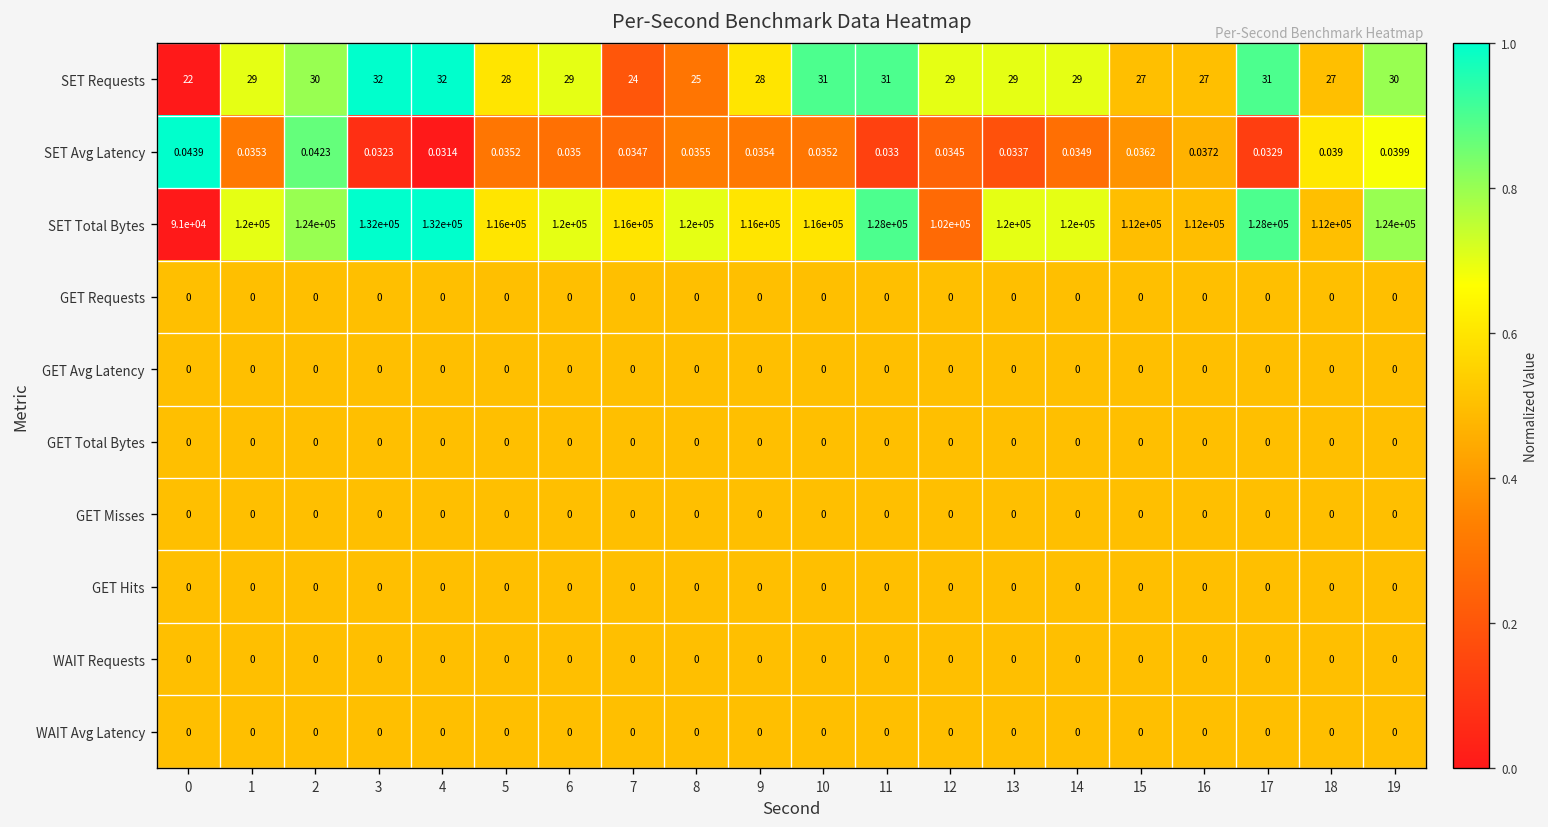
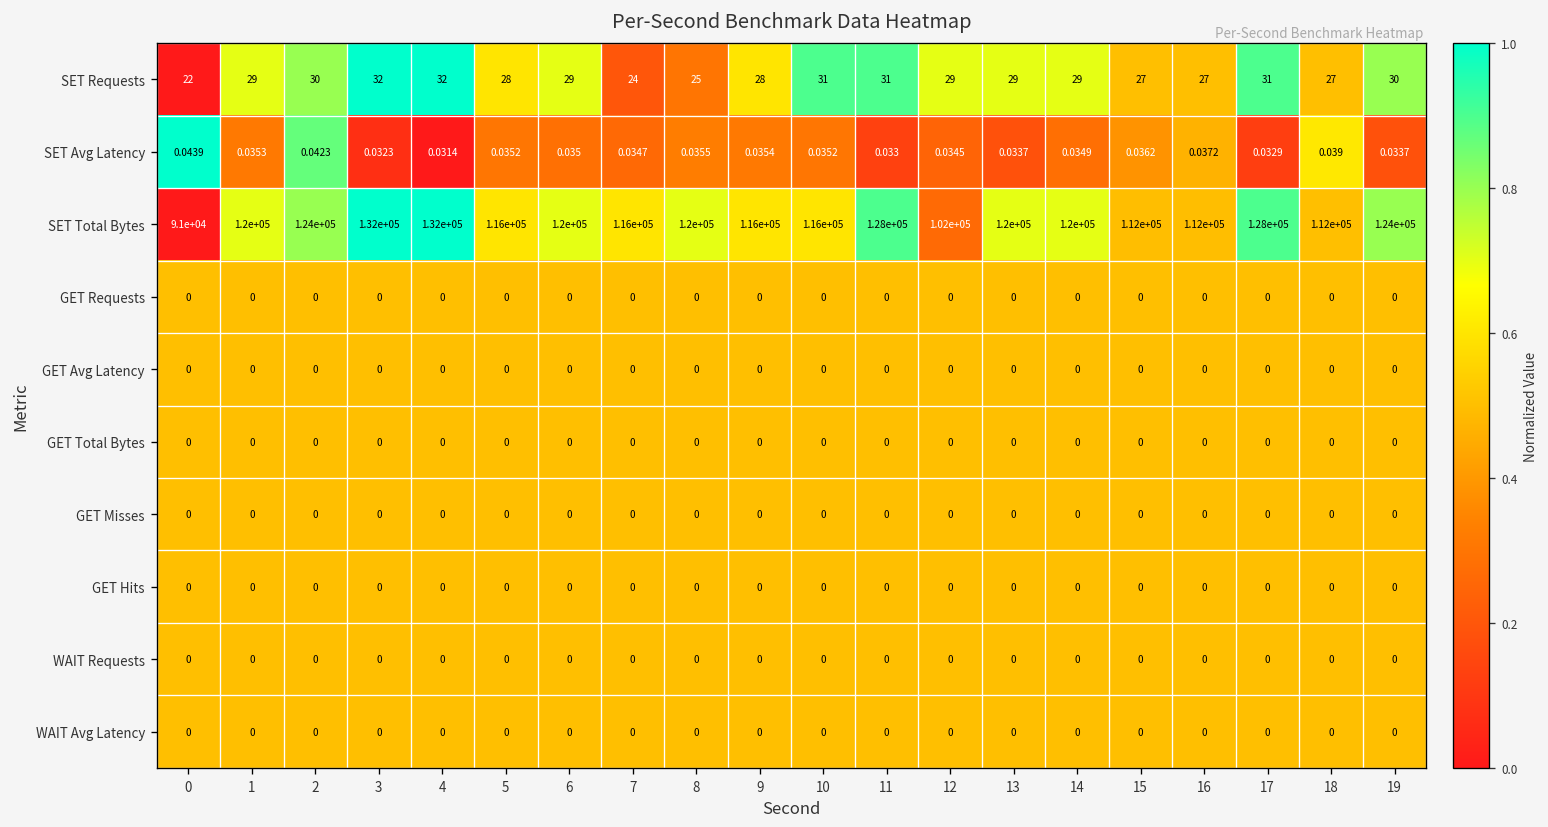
  {
    "SET Requests": {
      "0": "22",
      "1": "29",
      "2": "30",
      "3": "32",
      "4": "32",
      "5": "28",
      "6": "29",
      "7": "24",
      "8": "25",
      "9": "28",
      "10": "31",
      "11": "31",
      "12": "29",
      "13": "29",
      "14": "29",
      "15": "27",
      "16": "27",
      "17": "31",
      "18": "27",
      "19": "30"
    },
    "SET Avg Latency": {
      "0": "0.0439",
      "1": "0.0353",
      "2": "0.0423",
      "3": "0.0323",
      "4": "0.0314",
      "5": "0.0352",
      "6": "0.035",
      "7": "0.0347",
      "8": "0.0355",
      "9": "0.0354",
      "10": "0.0352",
      "11": "0.033",
      "12": "0.0345",
      "13": "0.0337",
      "14": "0.0349",
      "15": "0.0362",
      "16": "0.0372",
      "17": "0.0329",
      "18": "0.039",
-     "19": "0.0399"
+     "19": "0.0337"
    },
    "SET Total Bytes": {
      "0": "9.1e+04",
      "1": "1.2e+05",
      "2": "1.24e+05",
      "3": "1.32e+05",
      "4": "1.32e+05",
      "5": "1.16e+05",
      "6": "1.2e+05",
      "7": "1.16e+05",
      "8": "1.2e+05",
      "9": "1.16e+05",
      "10": "1.16e+05",
      "11": "1.28e+05",
      "12": "1.02e+05",
      "13": "1.2e+05",
      "14": "1.2e+05",
      "15": "1.12e+05",
      "16": "1.12e+05",
      "17": "1.28e+05",
      "18": "1.12e+05",
      "19": "1.24e+05"
    },
    "GET Requests": {
      "0": "0",
      "1": "0",
      "2": "0",
      "3": "0",
      "4": "0",
      "5": "0",
      "6": "0",
      "7": "0",
      "8": "0",
      "9": "0",
      "10": "0",
      "11": "0",
      "12": "0",
      "13": "0",
      "14": "0",
      "15": "0",
      "16": "0",
      "17": "0",
      "18": "0",
      "19": "0"
    },
    "GET Avg Latency": {
      "0": "0",
      "1": "0",
      "2": "0",
      "3": "0",
      "4": "0",
      "5": "0",
      "6": "0",
      "7": "0",
      "8": "0",
      "9": "0",
      "10": "0",
      "11": "0",
      "12": "0",
      "13": "0",
      "14": "0",
      "15": "0",
      "16": "0",
      "17": "0",
      "18": "0",
      "19": "0"
    },
    "GET Total Bytes": {
      "0": "0",
      "1": "0",
      "2": "0",
      "3": "0",
      "4": "0",
      "5": "0",
      "6": "0",
      "7": "0",
      "8": "0",
      "9": "0",
      "10": "0",
      "11": "0",
      "12": "0",
      "13": "0",
      "14": "0",
      "15": "0",
      "16": "0",
      "17": "0",
      "18": "0",
      "19": "0"
    },
    "GET Misses": {
      "0": "0",
      "1": "0",
      "2": "0",
      "3": "0",
      "4": "0",
      "5": "0",
      "6": "0",
      "7": "0",
      "8": "0",
      "9": "0",
      "10": "0",
      "11": "0",
      "12": "0",
      "13": "0",
      "14": "0",
      "15": "0",
      "16": "0",
      "17": "0",
      "18": "0",
      "19": "0"
    },
    "GET Hits": {
      "0": "0",
      "1": "0",
      "2": "0",
      "3": "0",
      "4": "0",
      "5": "0",
      "6": "0",
      "7": "0",
      "8": "0",
      "9": "0",
      "10": "0",
      "11": "0",
      "12": "0",
      "13": "0",
      "14": "0",
      "15": "0",
      "16": "0",
      "17": "0",
      "18": "0",
      "19": "0"
    },
    "WAIT Requests": {
      "0": "0",
      "1": "0",
      "2": "0",
      "3": "0",
      "4": "0",
      "5": "0",
      "6": "0",
      "7": "0",
      "8": "0",
      "9": "0",
      "10": "0",
      "11": "0",
      "12": "0",
      "13": "0",
      "14": "0",
      "15": "0",
      "16": "0",
      "17": "0",
      "18": "0",
      "19": "0"
    },
    "WAIT Avg Latency": {
      "0": "0",
      "1": "0",
      "2": "0",
      "3": "0",
      "4": "0",
      "5": "0",
      "6": "0",
      "7": "0",
      "8": "0",
      "9": "0",
      "10": "0",
      "11": "0",
      "12": "0",
      "13": "0",
      "14": "0",
      "15": "0",
      "16": "0",
      "17": "0",
      "18": "0",
      "19": "0"
    }
  }
